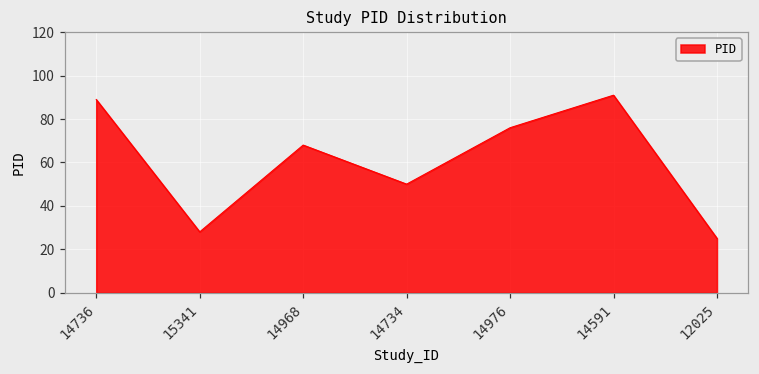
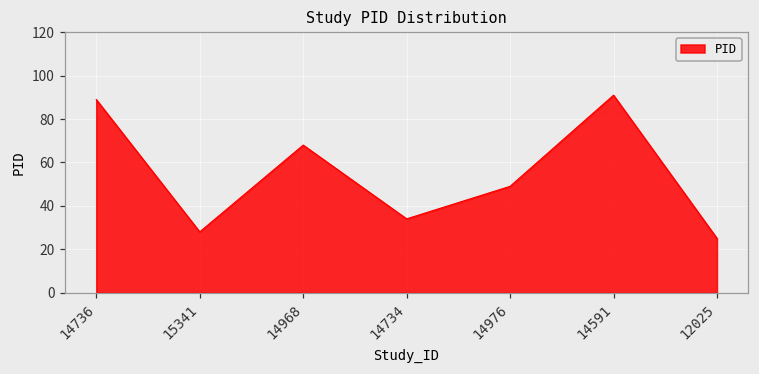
  {
    "14736": 89,
    "15341": 28,
    "14968": 68,
-   "14734": 50,
-   "14976": 76,
+   "14734": 34,
+   "14976": 49,
    "14591": 91,
    "12025": 25
  }
